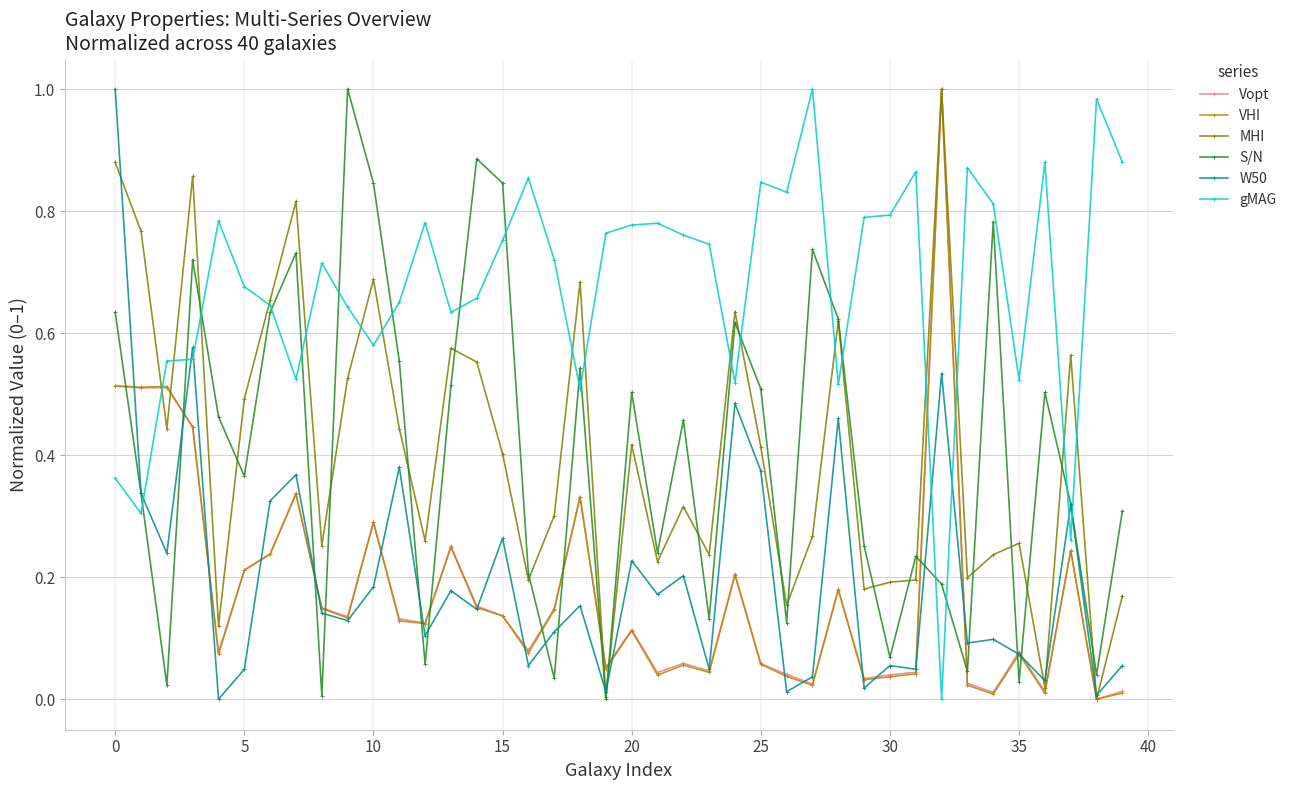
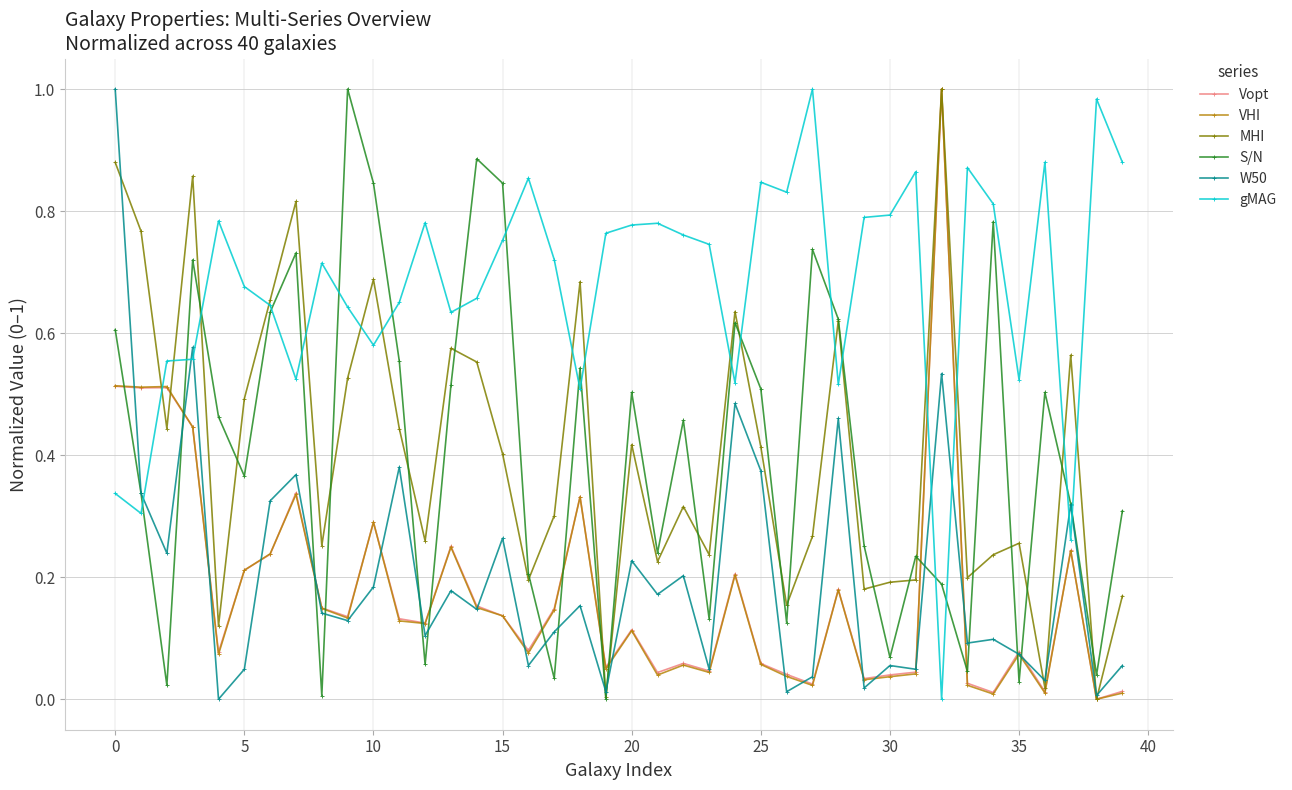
  {
    "S/N": {
-     "0": 0.63,
+     "0": 0.61,
      "5": 0.37,
      "10": 0.85,
      "15": 0.85,
      "20": 0.50,
      "25": 0.51,
      "30": 0.07,
      "35": 0.03
    },
    "W50": {
      "0": 1.00,
      "5": 0.05,
      "10": 0.18,
      "15": 0.26,
      "20": 0.23,
      "25": 0.37,
      "30": 0.06
    },
    "gMAG": {
-     "0": 0.36,
+     "0": 0.34,
      "5": 0.68,
      "10": 0.58,
      "15": 0.75,
      "20": 0.78,
      "25": 0.85,
      "30": 0.79,
      "35": 0.52
    }
  }
